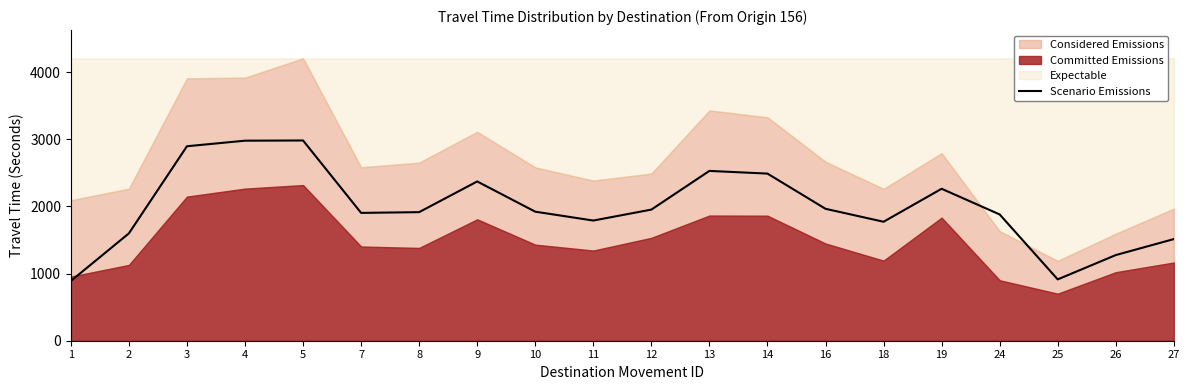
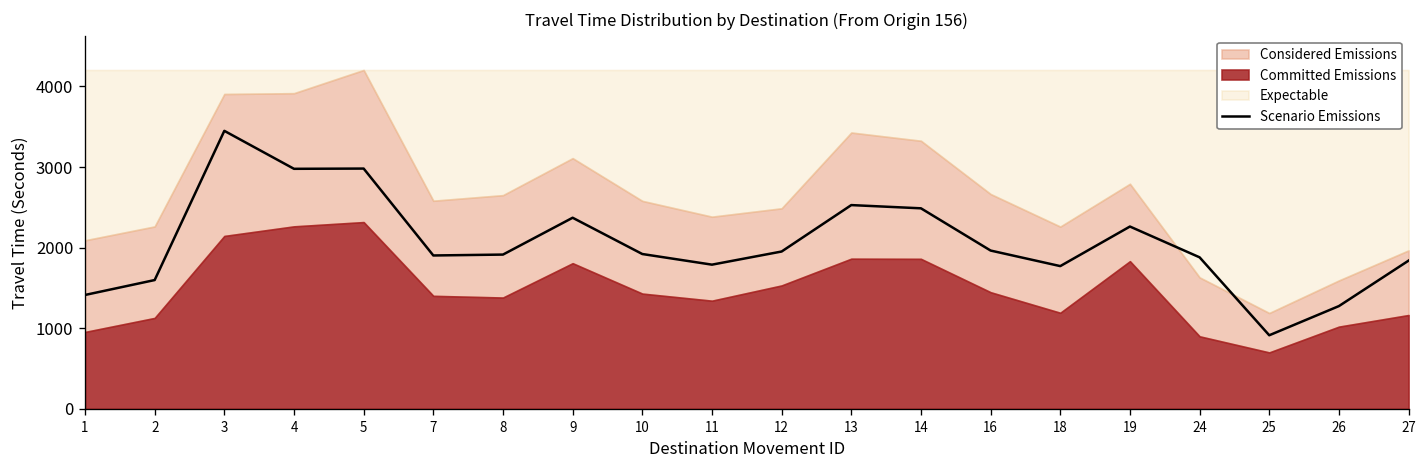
  {
    "Scenario Emissions": {
-     "1": 900,
+     "1": 1400,
      "2": 1600,
-     "3": 2900,
+     "3": 3400,
      "4": 3000,
      "5": 3000,
      "7": 1900,
      "8": 1900,
      "9": 2400,
      "10": 1900,
      "11": 1800,
      "12": 2000,
      "13": 2500,
      "14": 2500,
      "16": 2000,
      "18": 1800,
      "19": 2300,
      "24": 1900,
      "25": 900,
      "26": 1300,
-     "27": 1500
+     "27": 1800
    },
    "Committed Emissions": {
      "1": 1000,
      "2": 1100,
      "3": 2100,
      "4": 2300,
      "5": 2300,
      "7": 1400,
      "8": 1400,
      "9": 1800,
      "10": 1400,
      "11": 1300,
      "12": 1500,
      "13": 1900,
      "14": 1900,
      "16": 1400,
      "18": 1200,
      "19": 1800,
      "24": 900,
      "25": 700,
      "26": 1000,
      "27": 1200
    }
  }
